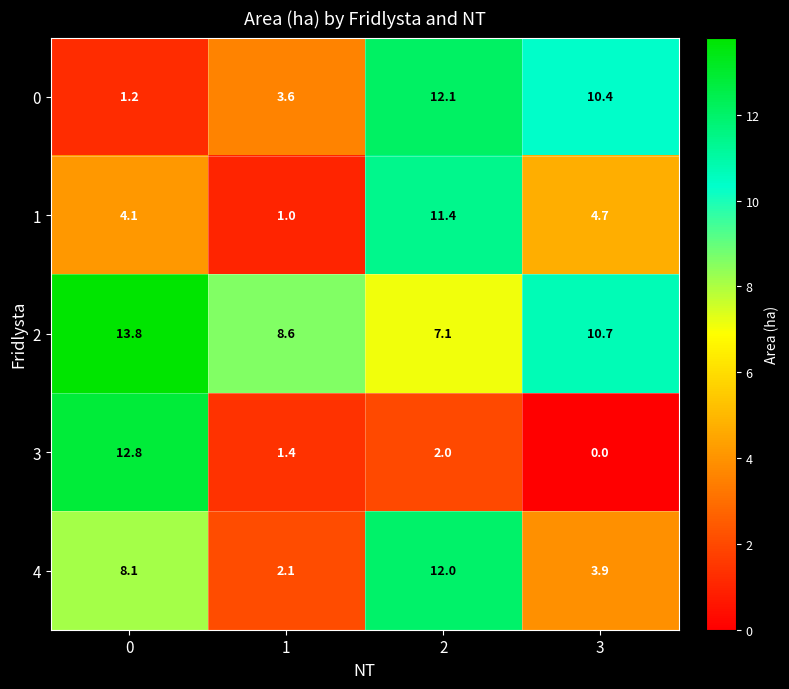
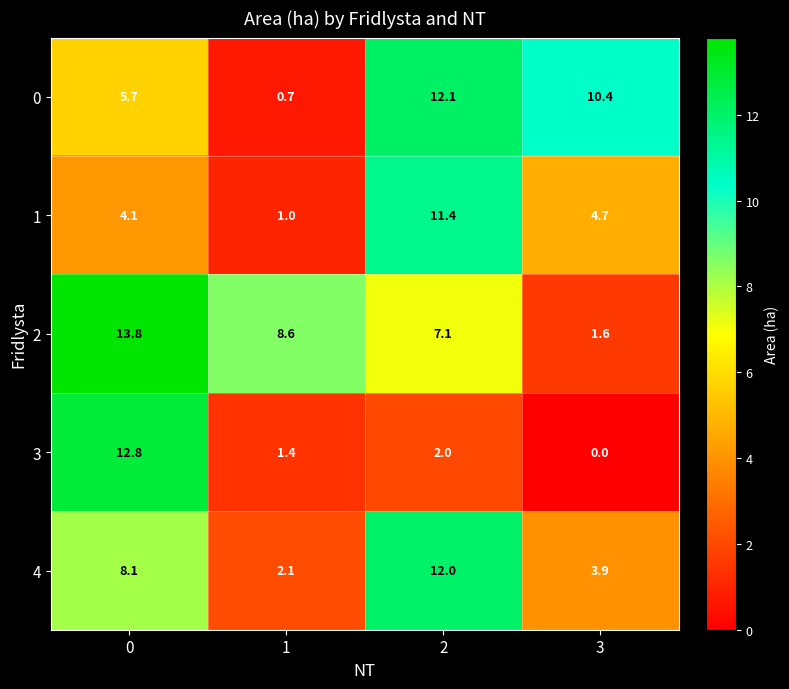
  {
    "0": {
-     "0": 1.2,
-     "1": 3.6,
+     "0": 5.7,
+     "1": 0.7,
      "2": 12.1,
      "3": 10.4
    },
    "1": {
      "0": 4.1,
      "1": 1.0,
      "2": 11.4,
      "3": 4.7
    },
    "2": {
      "0": 13.8,
      "1": 8.6,
      "2": 7.1,
-     "3": 10.7
+     "3": 1.6
    },
    "3": {
      "0": 12.8,
      "1": 1.4,
      "2": 2.0,
      "3": 0.0
    },
    "4": {
      "0": 8.1,
      "1": 2.1,
      "2": 12.0,
      "3": 3.9
    }
  }
